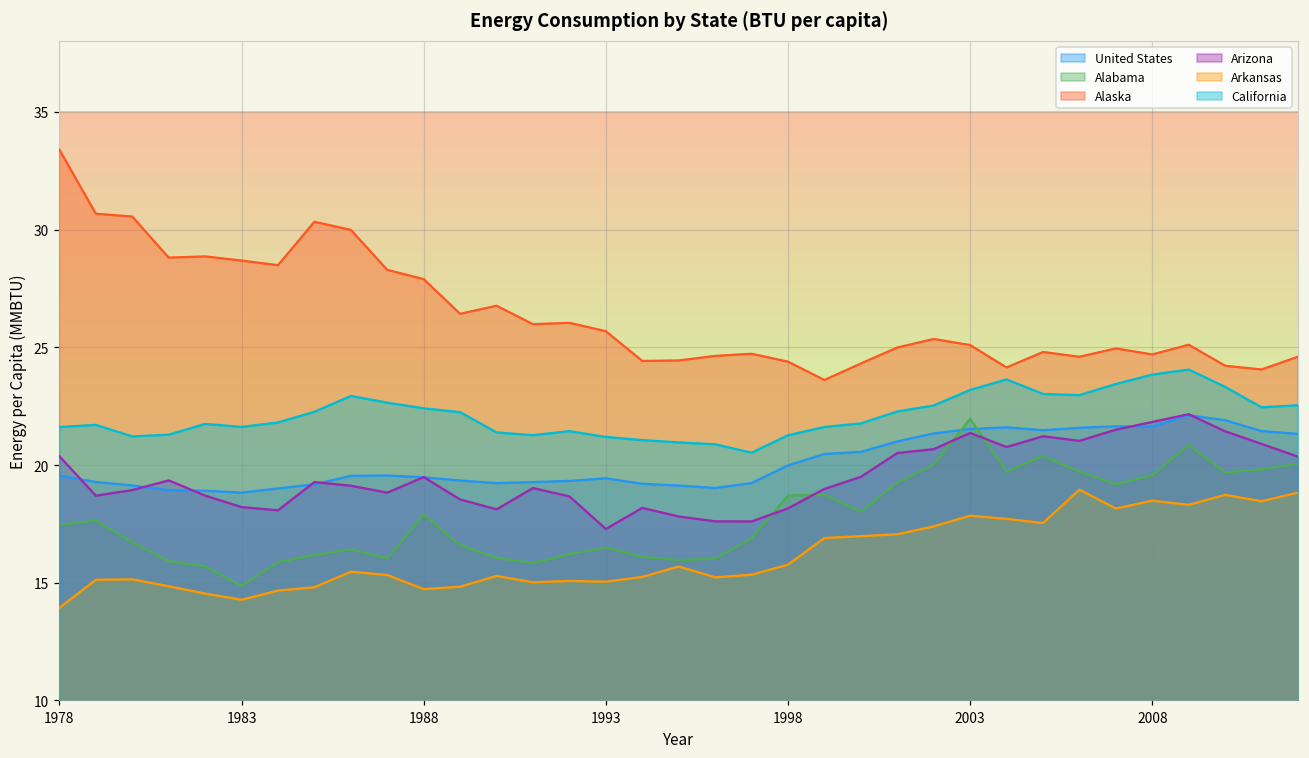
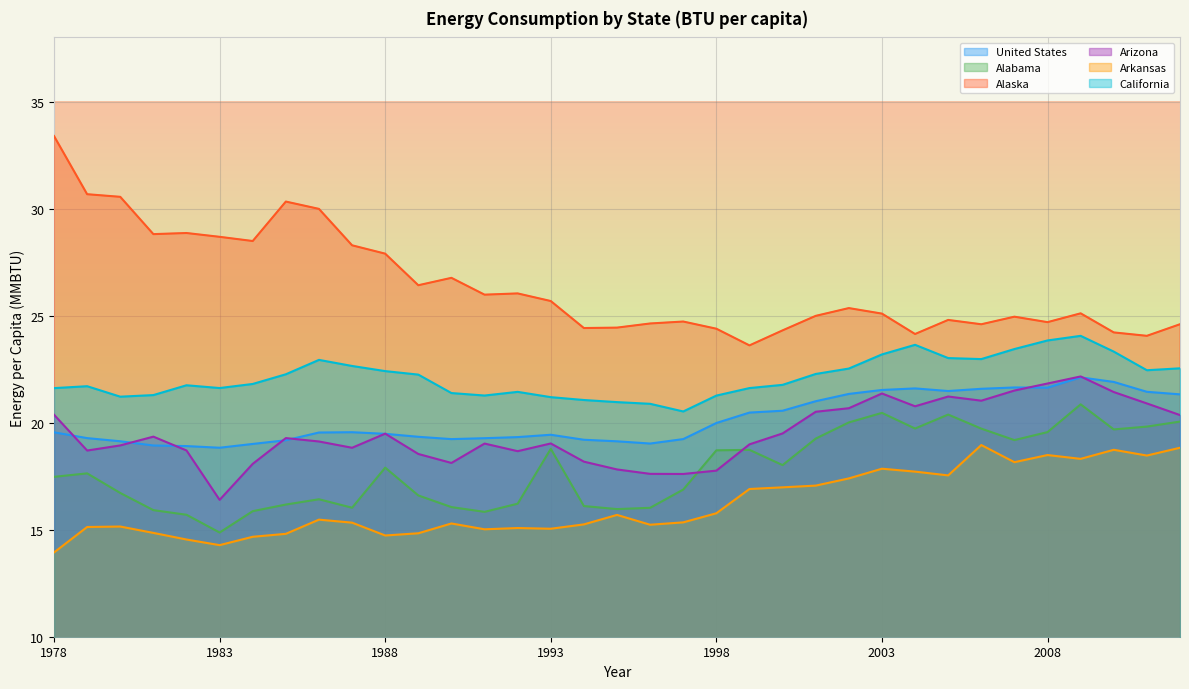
  {
    "Alabama": {
      "1978": 17.5,
      "1983": 14.9,
      "1988": 17.9,
-     "1993": 16.5,
+     "1993": 18.8,
      "1998": 18.7,
-     "2003": 22.0,
+     "2003": 20.5,
      "2008": 19.6
    },
    "Arizona": {
      "1978": 20.4,
-     "1983": 18.2,
-     "1993": 17.3,
-     "1998": 18.2,
+     "1983": 16.4,
+     "1993": 19.0,
+     "1998": 17.8,
      "2003": 21.4,
      "2008": 21.8
    }
  }
